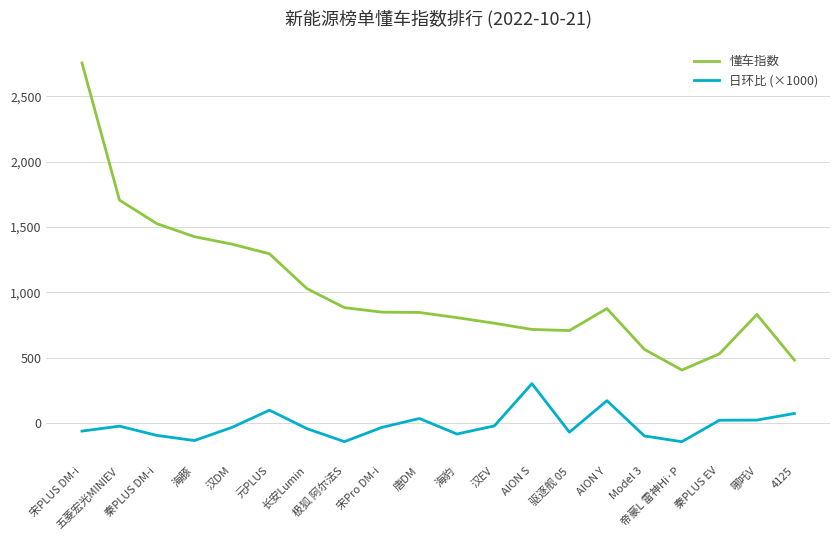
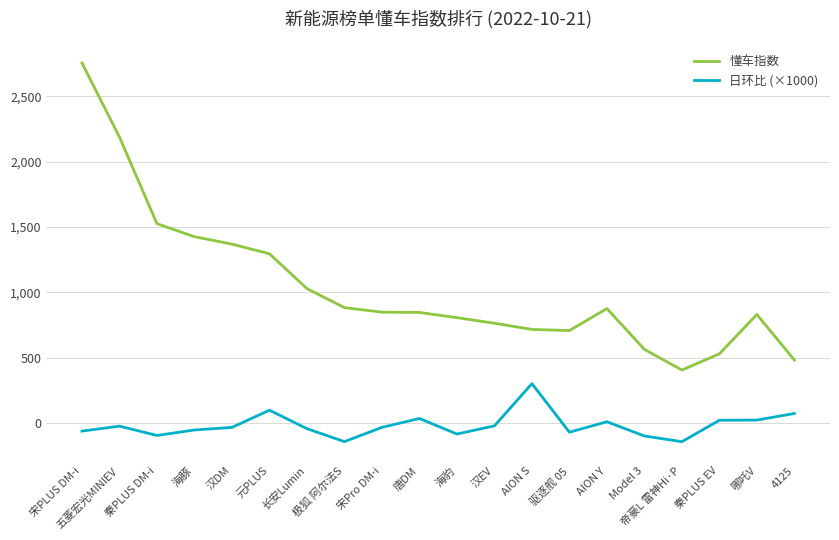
  {
    "懂车指数": {
      "宋PLUS DM-i": "2,760",
-     "五菱宏光MINIEV": "1,710",
+     "五菱宏光MINIEV": "2,190",
      "秦PLUS DM-i": "1,520",
      "海豚": "1,430",
      "汉DM": "1,370",
      "元PLUS": "1,290",
      "长安Lumin": "1,030",
      "极狐 阿尔法S": "880",
      "宋Pro DM-i": "850",
      "唐DM": "850",
      "海豹": "810",
      "汉EV": "760",
      "AION S": "720",
      "驱逐舰 05": "710",
      "AION Y": "880",
      "Model 3": "560",
      "帝豪L 雷神Hi·P": "400",
      "秦PLUS EV": "530",
      "哪吒V": "830",
      "4125": "480"
    },
    "日环比 (×1000)": {
      "宋PLUS DM-i": "-60",
      "五菱宏光MINIEV": "-30",
      "秦PLUS DM-i": "-100",
-     "海豚": "-140",
+     "海豚": "-50",
      "汉DM": "-30",
      "元PLUS": "100",
      "长安Lumin": "-40",
      "极狐 阿尔法S": "-140",
      "宋Pro DM-i": "-30",
      "唐DM": "30",
      "海豹": "-90",
      "汉EV": "-20",
      "AION S": "300",
      "驱逐舰 05": "-70",
-     "AION Y": "170",
+     "AION Y": "10",
      "Model 3": "-100",
      "帝豪L 雷神Hi·P": "-140",
      "秦PLUS EV": "20",
      "哪吒V": "20",
      "4125": "70"
    }
  }
